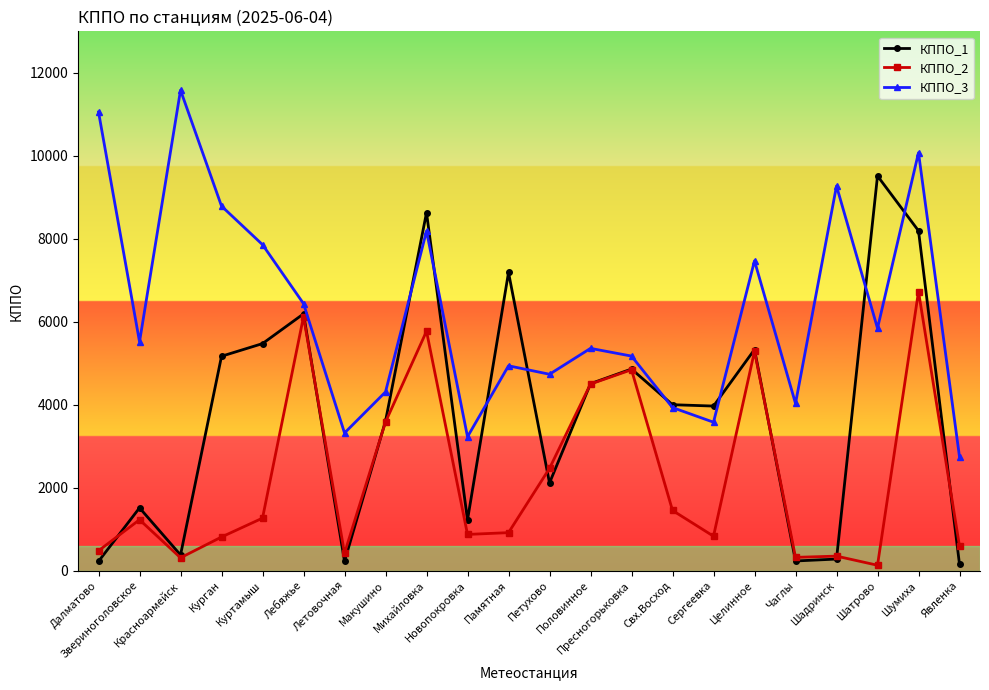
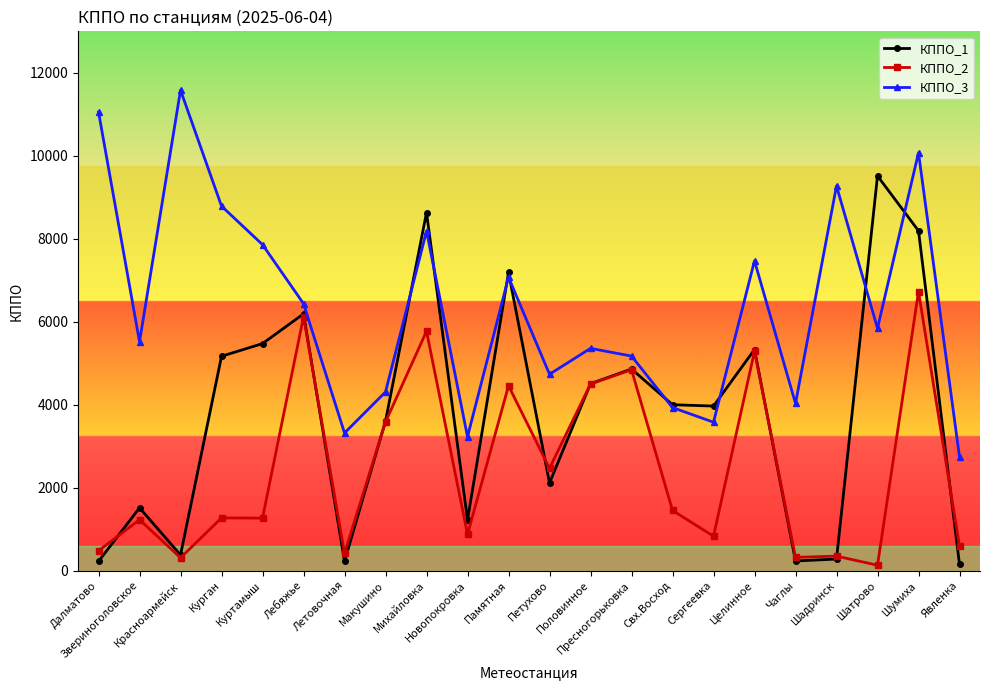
  {
    "КППО_1": {
      "Звериноголовское": 1500,
      "Курган": 5200,
      "Куртамыш": 5500,
      "Лебяжье": 6200,
      "Михайловка": 8600,
      "Новопокровка": 1200,
      "Памятная": 7200,
      "Петухово": 2100,
      "Свх.Восход": 4000,
      "Сергеевка": 4000,
      "Шатрово": 9500,
      "Шумиха": 8200
    },
    "КППО_2": {
      "Звериноголовское": 1200,
-     "Курган": 800,
+     "Курган": 1300,
      "Куртамыш": 1300,
      "Лебяжье": 6100,
      "Михайловка": 5800,
      "Новопокровка": 900,
-     "Памятная": 900,
+     "Памятная": 4500,
      "Петухово": 2500,
      "Свх.Восход": 1500,
      "Сергеевка": 800,
      "Шумиха": 6700
    },
    "КППО_3": {
      "Далматово": 11100,
      "Звериноголовское": 5500,
      "Красноармейск": 11600,
      "Курган": 8800,
      "Куртамыш": 7900,
      "Лебяжье": 6400,
      "Летовочная": 3300,
      "Макушино": 4300,
      "Михайловка": 8200,
      "Новопокровка": 3200,
-     "Памятная": 4900,
+     "Памятная": 7100,
      "Петухово": 4700,
      "Половинное": 5400,
      "Пресногорьковка": 5200,
      "Свх.Восход": 3900,
      "Сергеевка": 3600,
      "Целинное": 7500,
      "Чаглы": 4000,
      "Шадринск": 9300,
      "Шатрово": 5800,
      "Шумиха": 10100,
      "Явленка": 2700
    }
  }
